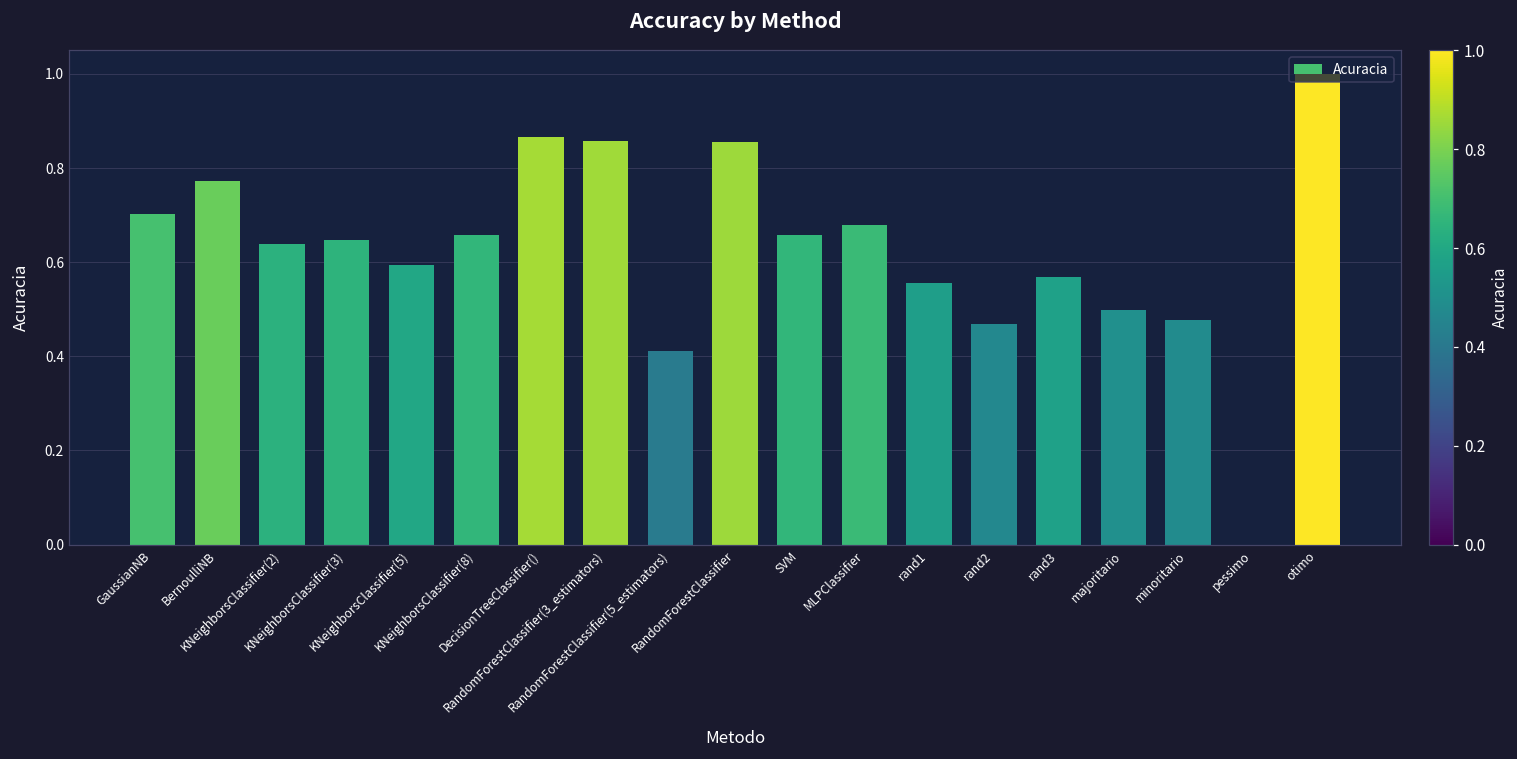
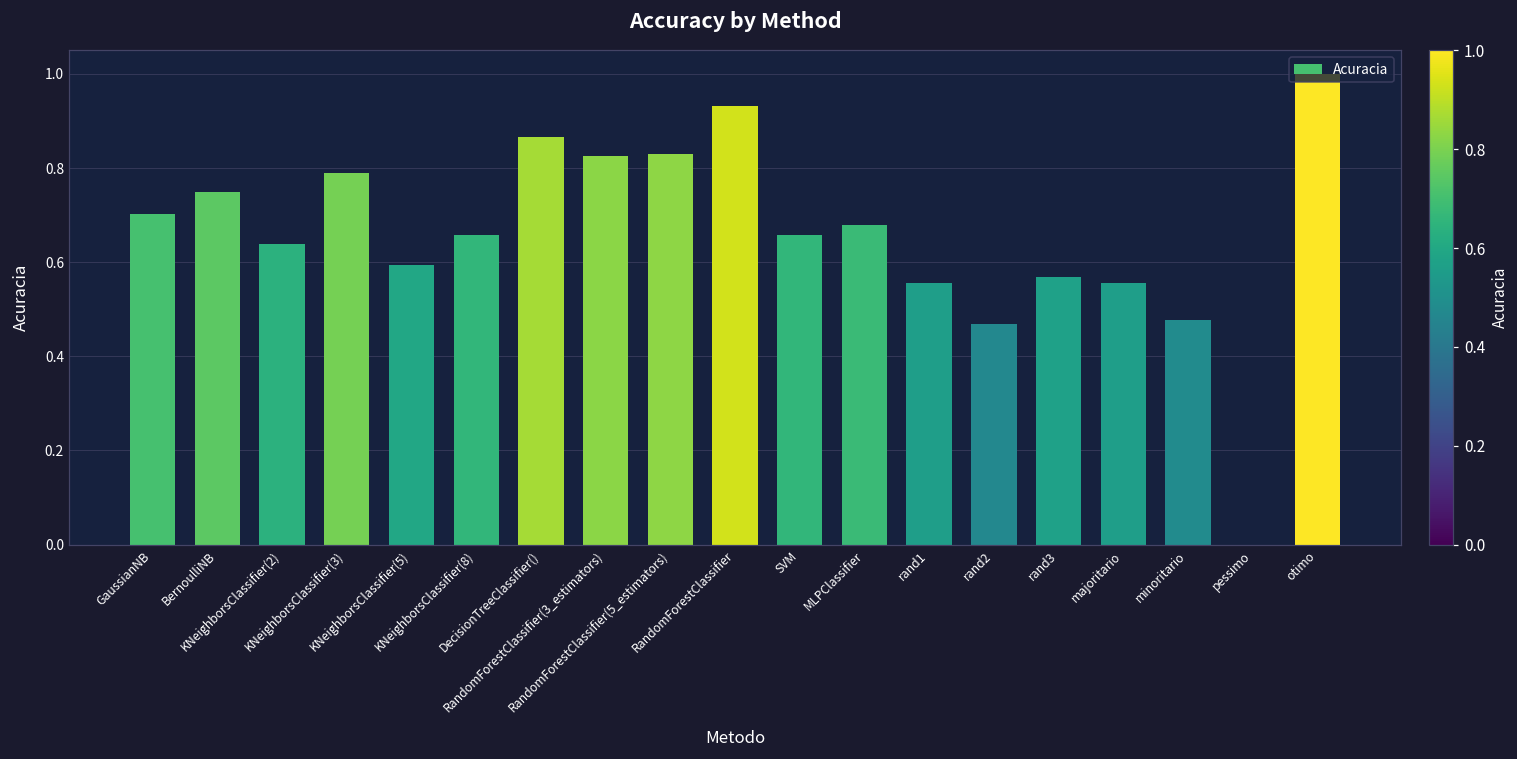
  {
    "GaussianNB": 0.70,
-   "BernoulliNB": 0.77,
+   "BernoulliNB": 0.75,
    "KNeighborsClassifier(2)": 0.64,
-   "KNeighborsClassifier(3)": 0.65,
+   "KNeighborsClassifier(3)": 0.79,
    "KNeighborsClassifier(5)": 0.59,
    "KNeighborsClassifier(8)": 0.66,
    "DecisionTreeClassifier()": 0.87,
-   "RandomForestClassifier(3_estimators)": 0.86,
-   "RandomForestClassifier(5_estimators)": 0.41,
-   "RandomForestClassifier": 0.86,
+   "RandomForestClassifier(3_estimators)": 0.83,
+   "RandomForestClassifier(5_estimators)": 0.83,
+   "RandomForestClassifier": 0.93,
    "SVM": 0.66,
    "MLPClassifier": 0.68,
    "rand1": 0.56,
    "rand2": 0.47,
    "rand3": 0.57,
-   "majoritario": 0.50,
+   "majoritario": 0.56,
    "minoritario": 0.48,
    "pessimo": 0.00
  }
